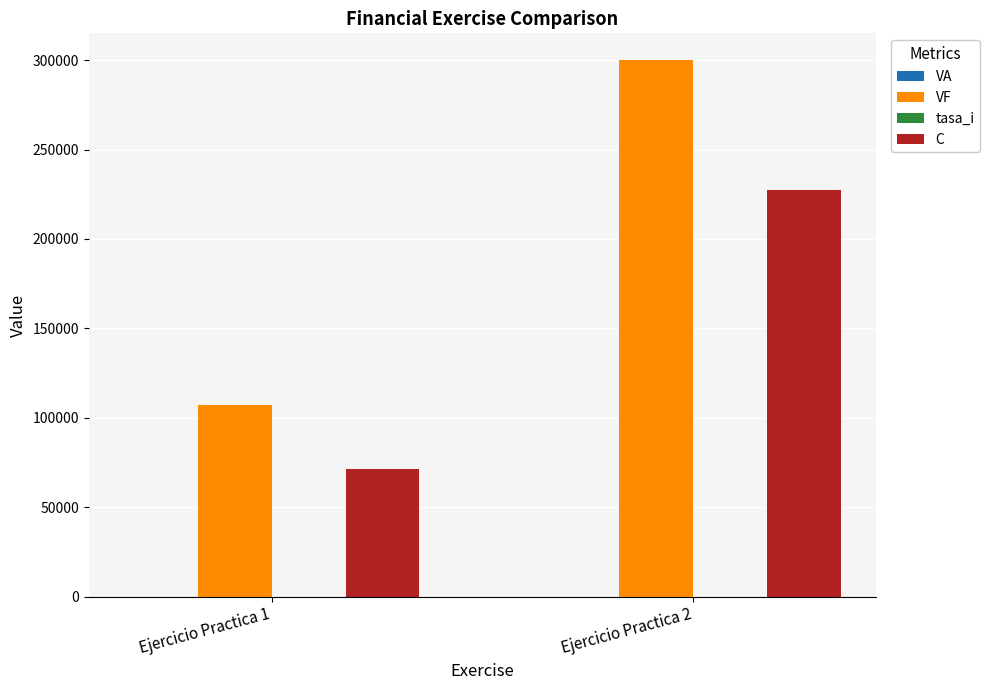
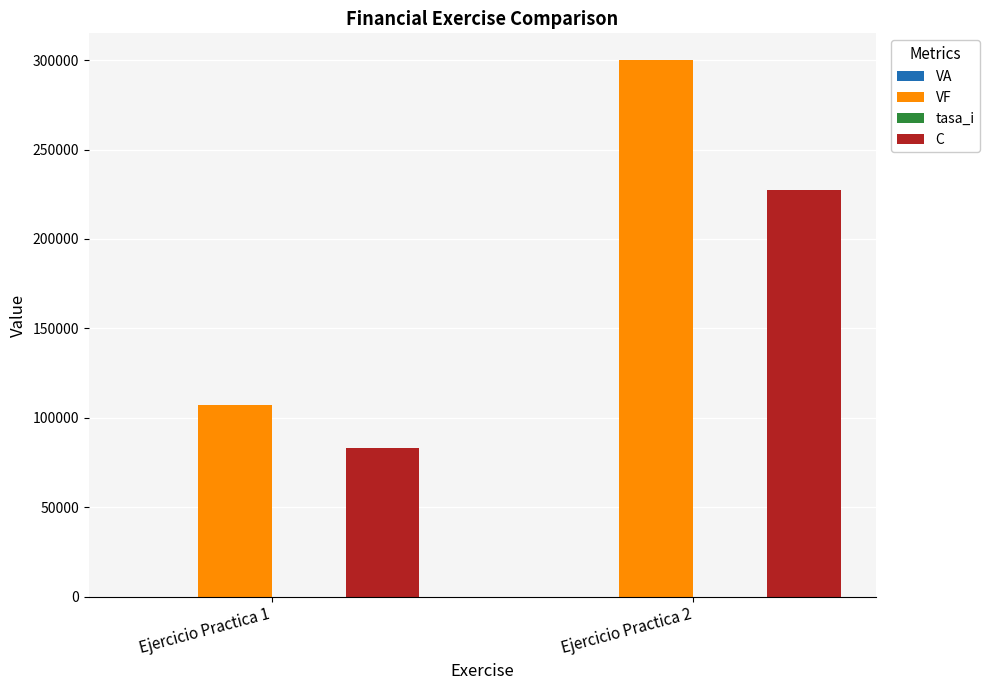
  {
    "VA": {
      "Ejercicio Practica 1": 0,
      "Ejercicio Practica 2": 0
    },
    "VF": {
      "Ejercicio Practica 1": 107000,
      "Ejercicio Practica 2": 300000
    },
    "C": {
-     "Ejercicio Practica 1": 71000,
+     "Ejercicio Practica 1": 83000,
      "Ejercicio Practica 2": 228000
    }
  }
